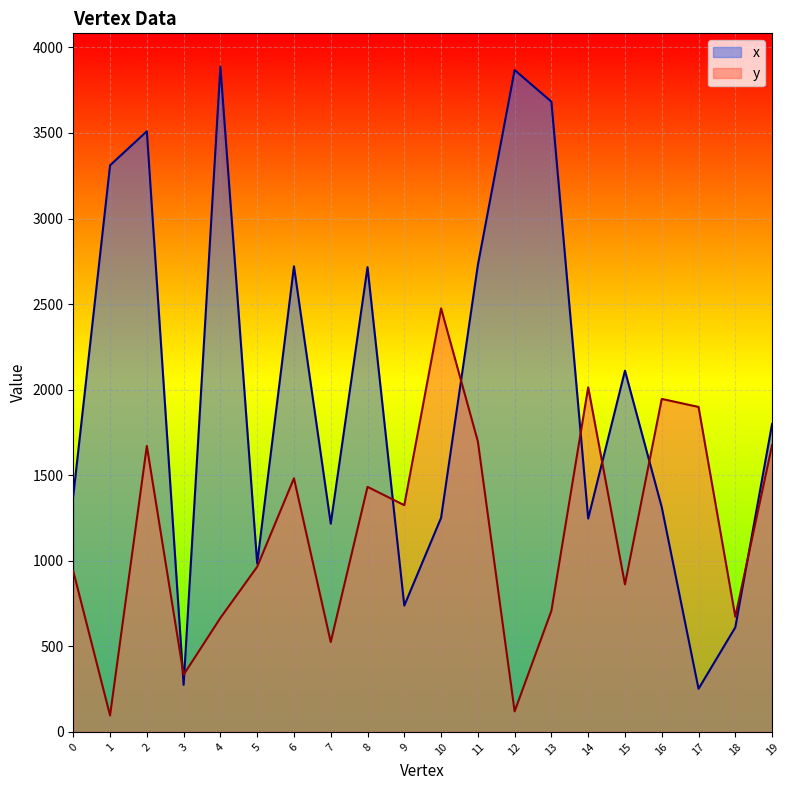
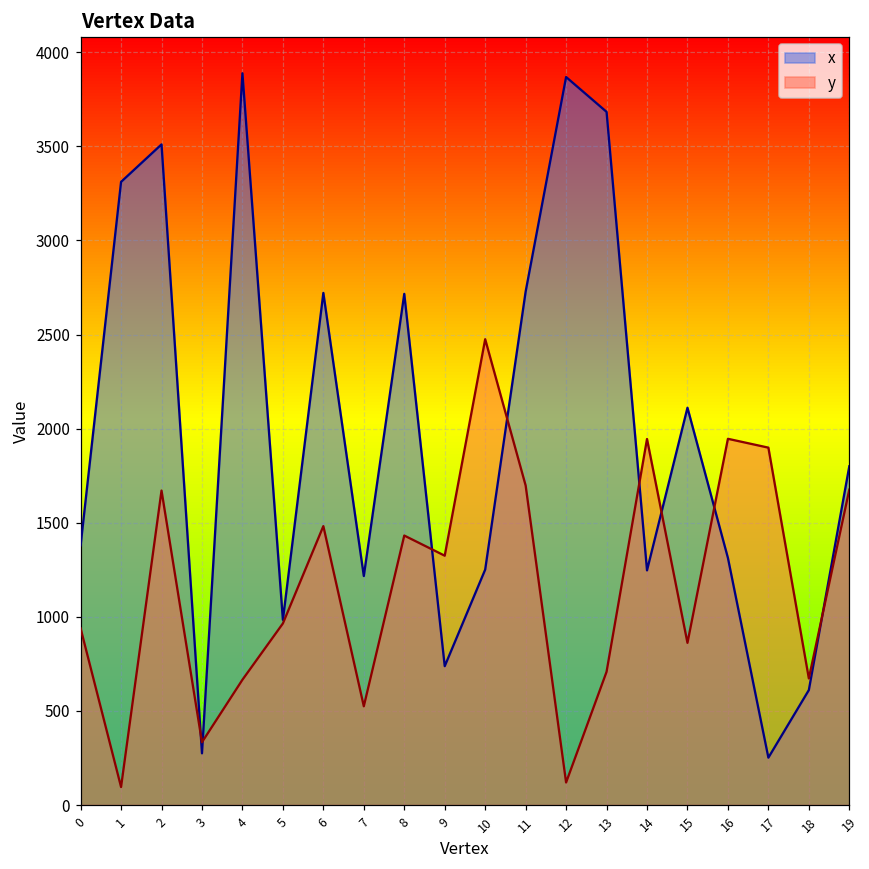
  {
    "x": {
      "0": 1380,
      "1": 3310,
      "2": 3510,
      "3": 280,
      "4": 3890,
      "5": 980,
      "6": 2720,
      "7": 1220,
      "8": 2720,
      "9": 740,
      "10": 1250,
      "11": 2730,
      "12": 3870,
      "13": 3680,
      "14": 1250,
      "15": 2110,
      "16": 1310,
      "17": 250,
      "18": 610,
      "19": 1800
    },
    "y": {
      "0": 940,
      "1": 100,
      "2": 1670,
      "3": 330,
      "4": 670,
      "5": 970,
      "6": 1480,
      "7": 530,
      "8": 1430,
      "9": 1330,
      "10": 2480,
      "11": 1700,
      "12": 120,
      "13": 710,
-     "14": 2010,
+     "14": 1950,
      "15": 860,
      "16": 1950,
      "17": 1900,
      "18": 670,
      "19": 1680
    }
  }
